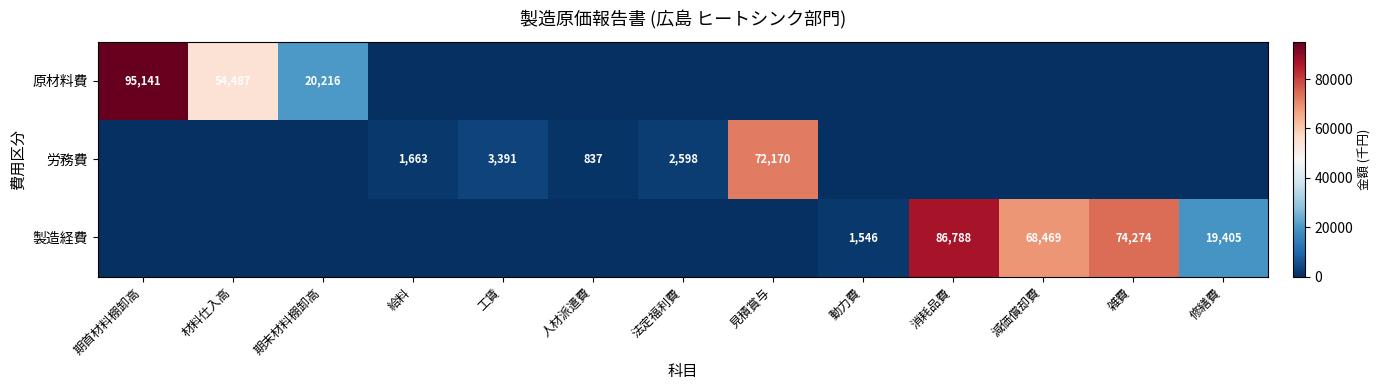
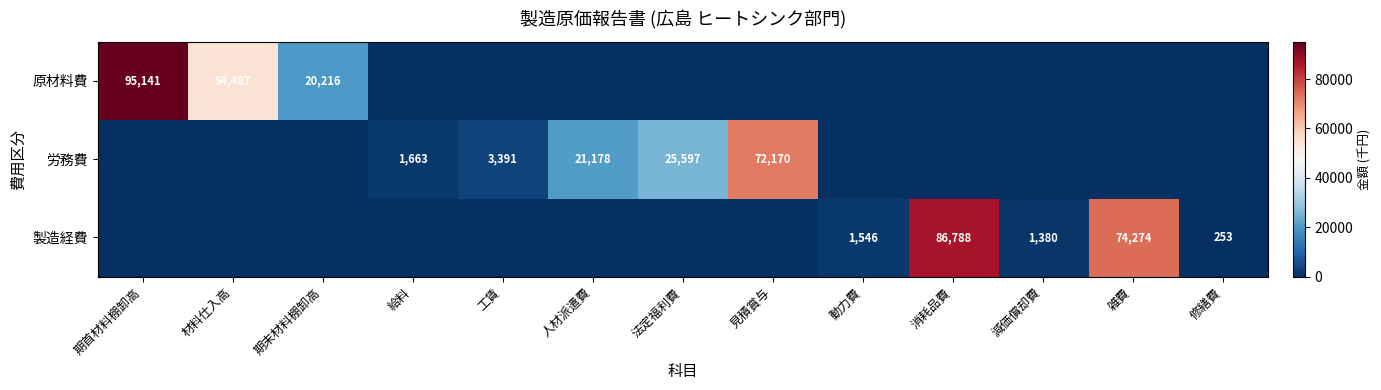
  {
    "原材料費": {
      "期首材料棚卸高": "95,141",
      "期末材料棚卸高": "20,216"
    },
    "労務費": {
      "給料": "1,663",
      "工賃": "3,391",
-     "人材派遣費": "837",
-     "法定福利費": "2,598",
+     "人材派遣費": "21,178",
+     "法定福利費": "25,597",
      "見積賞与": "72,170"
    },
    "製造経費": {
      "動力費": "1,546",
      "消耗品費": "86,788",
-     "減価償却費": "68,469",
+     "減価償却費": "1,380",
      "雑費": "74,274",
-     "修繕費": "19,405"
+     "修繕費": "253"
    }
  }
